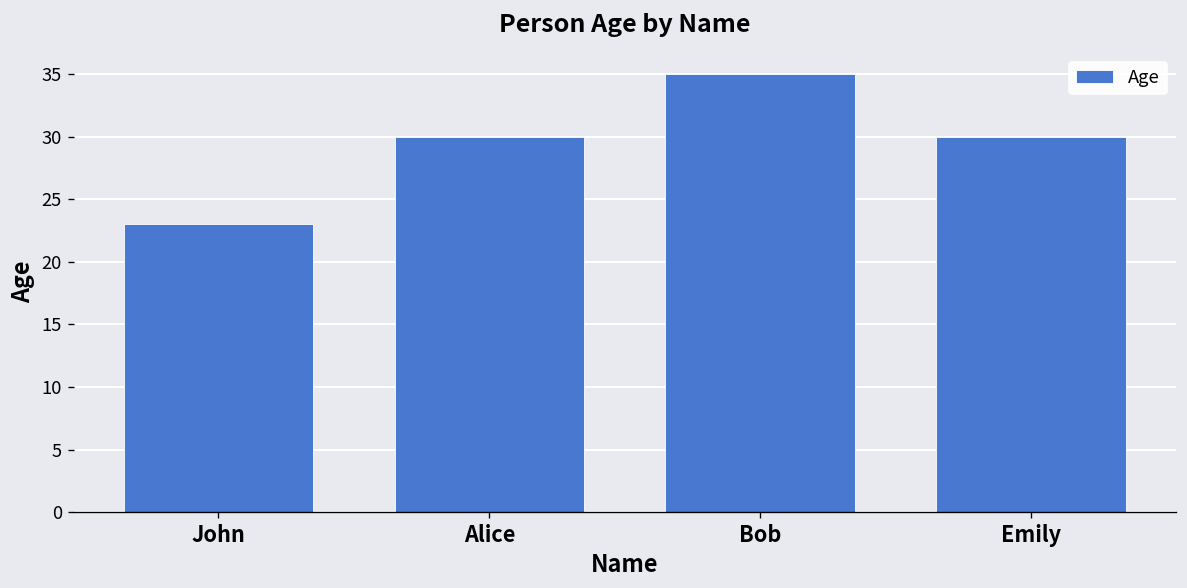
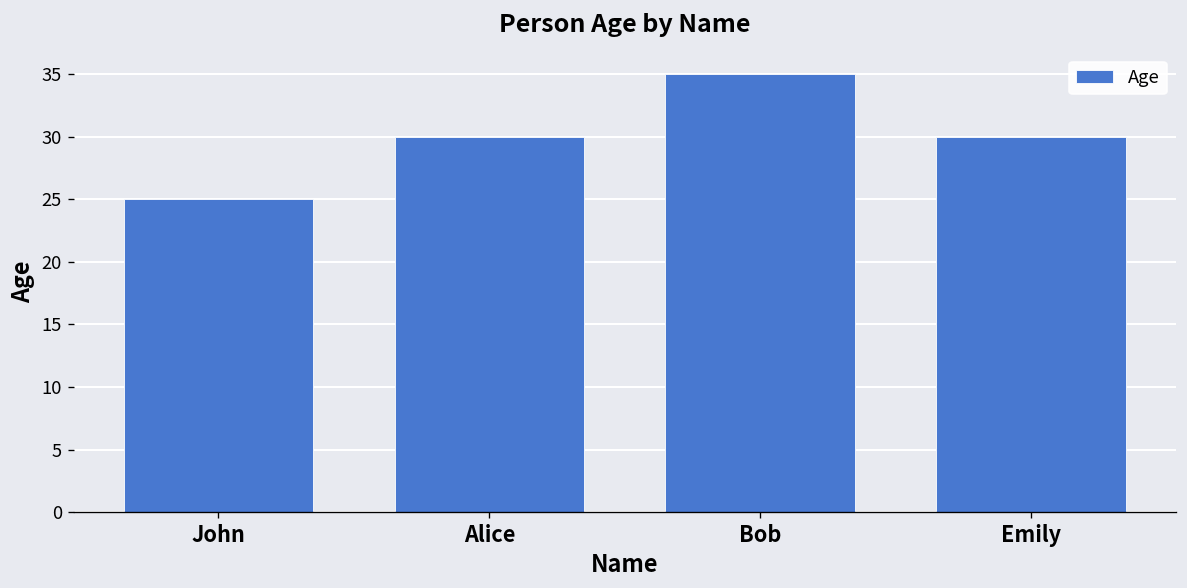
  {
-   "John": 23,
+   "John": 25,
    "Alice": 30,
    "Bob": 35,
    "Emily": 30
  }
